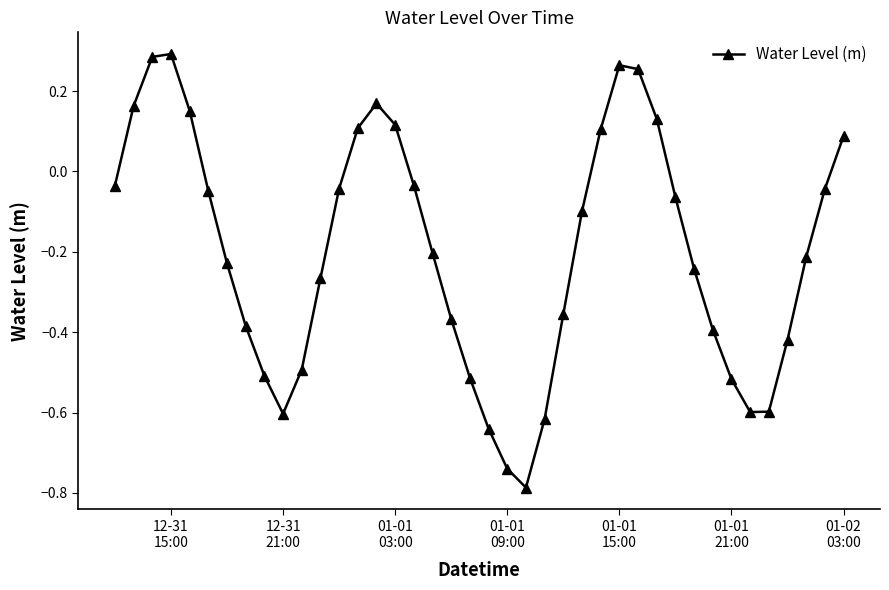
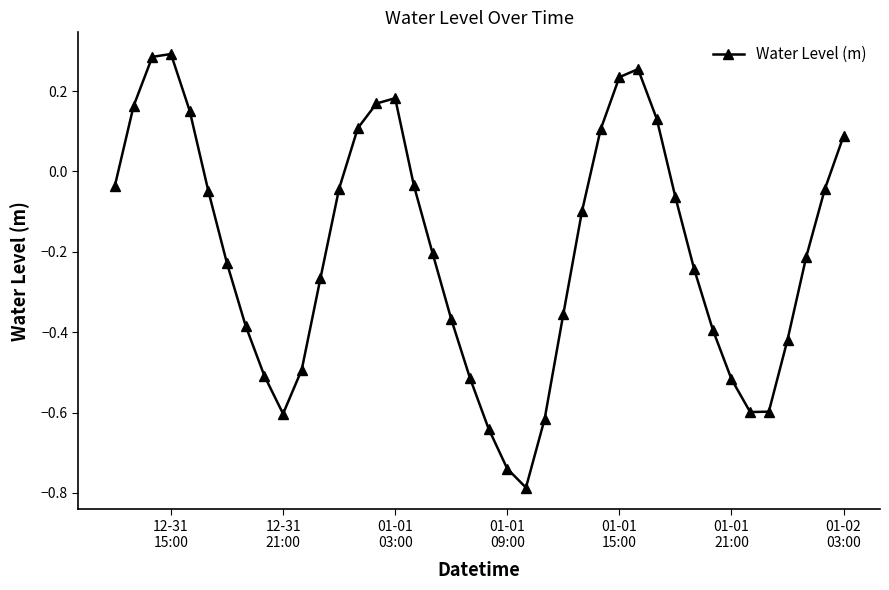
  {
    "12-31 15:00": 0.29,
    "12-31 21:00": -0.60,
-   "01-01 03:00": 0.12,
+   "01-01 03:00": 0.18,
    "01-01 09:00": -0.74,
-   "01-01 15:00": 0.26,
+   "01-01 15:00": 0.23,
    "01-01 21:00": -0.52,
    "01-02 03:00": 0.09
  }
